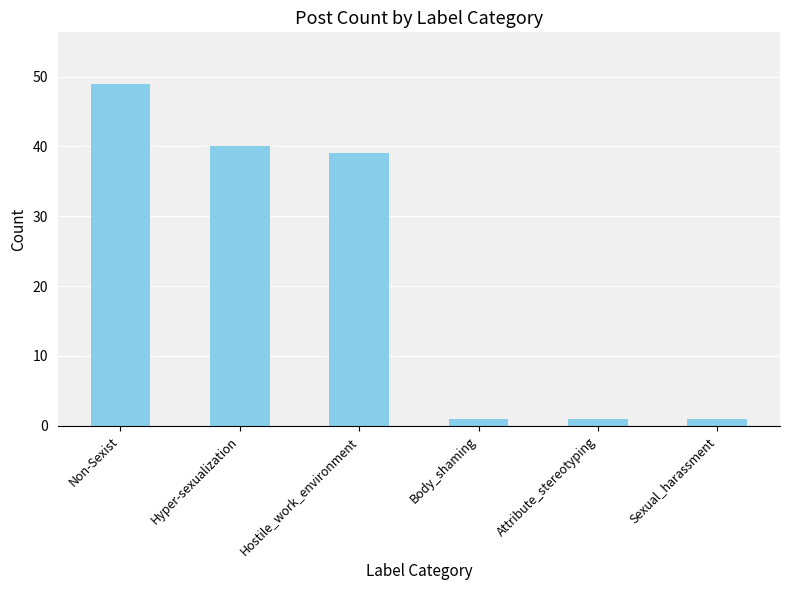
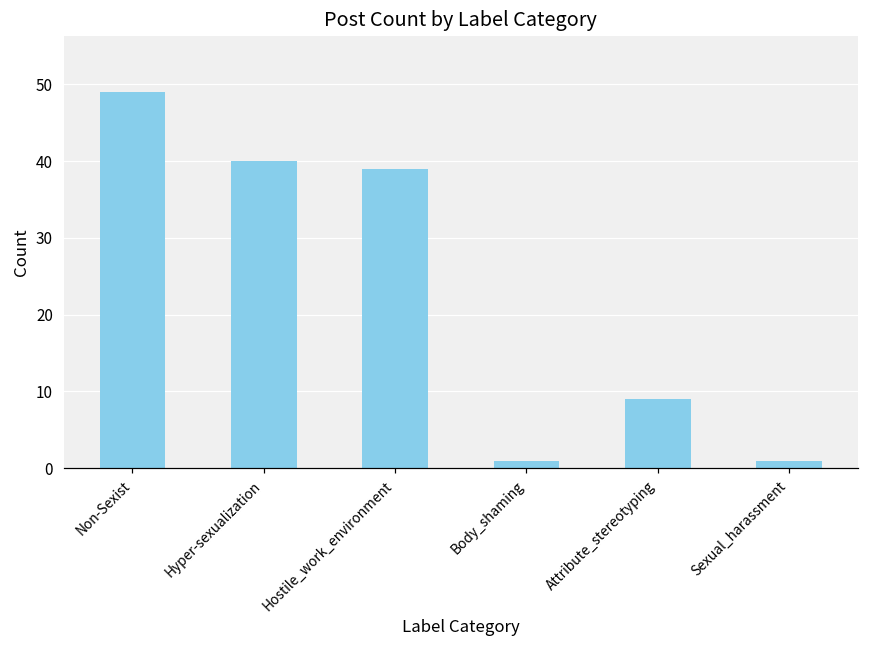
  {
    "Non-Sexist": 49,
    "Hyper-sexualization": 40,
    "Hostile_work_environment": 39,
    "Body_shaming": 1,
-   "Attribute_stereotyping": 1,
+   "Attribute_stereotyping": 9,
    "Sexual_harassment": 1
  }
